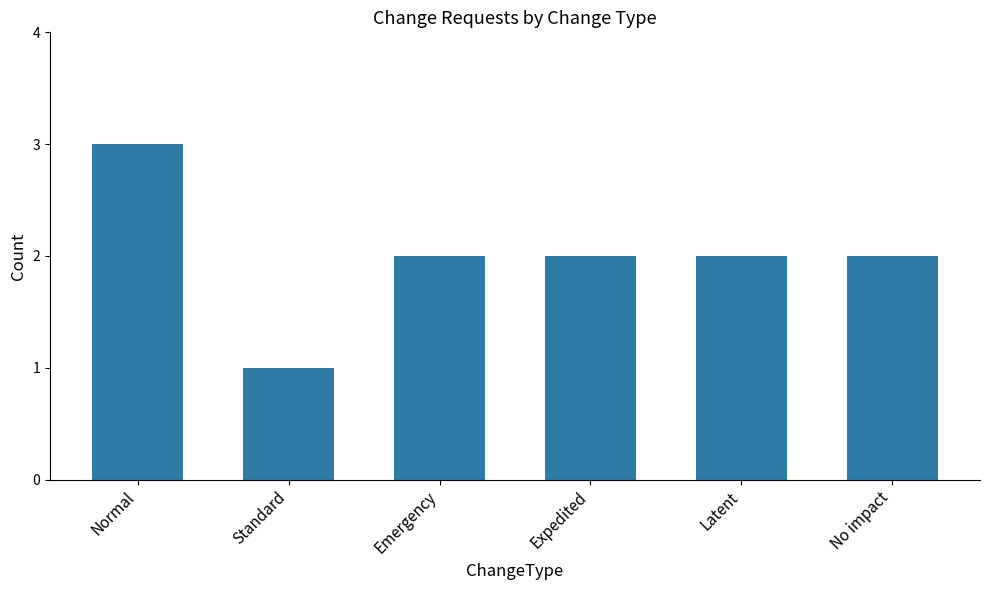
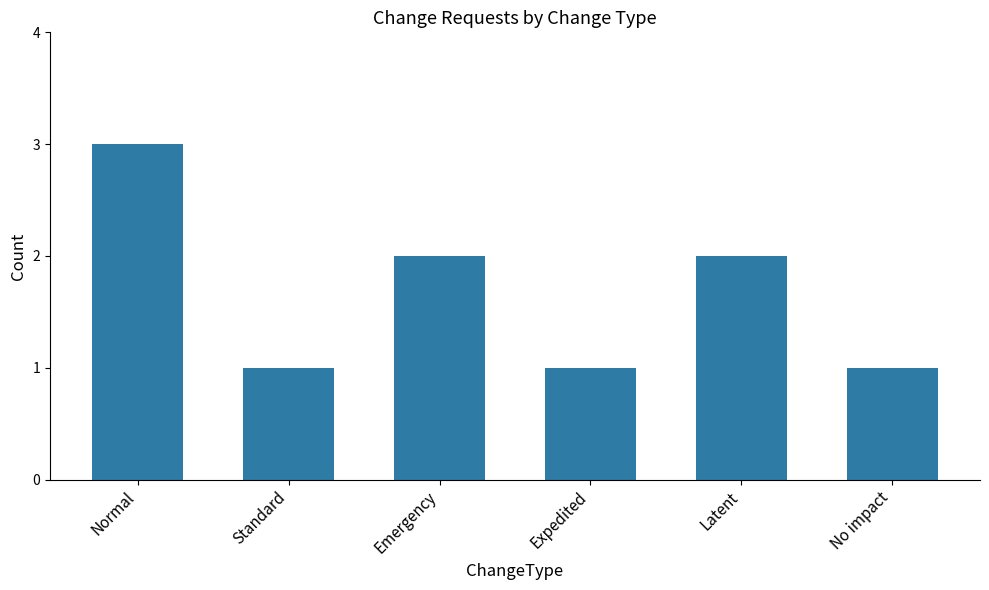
  {
    "Normal": 3,
    "Standard": 1,
    "Emergency": 2,
-   "Expedited": 2,
+   "Expedited": 1,
    "Latent": 2,
-   "No impact": 2
+   "No impact": 1
  }
